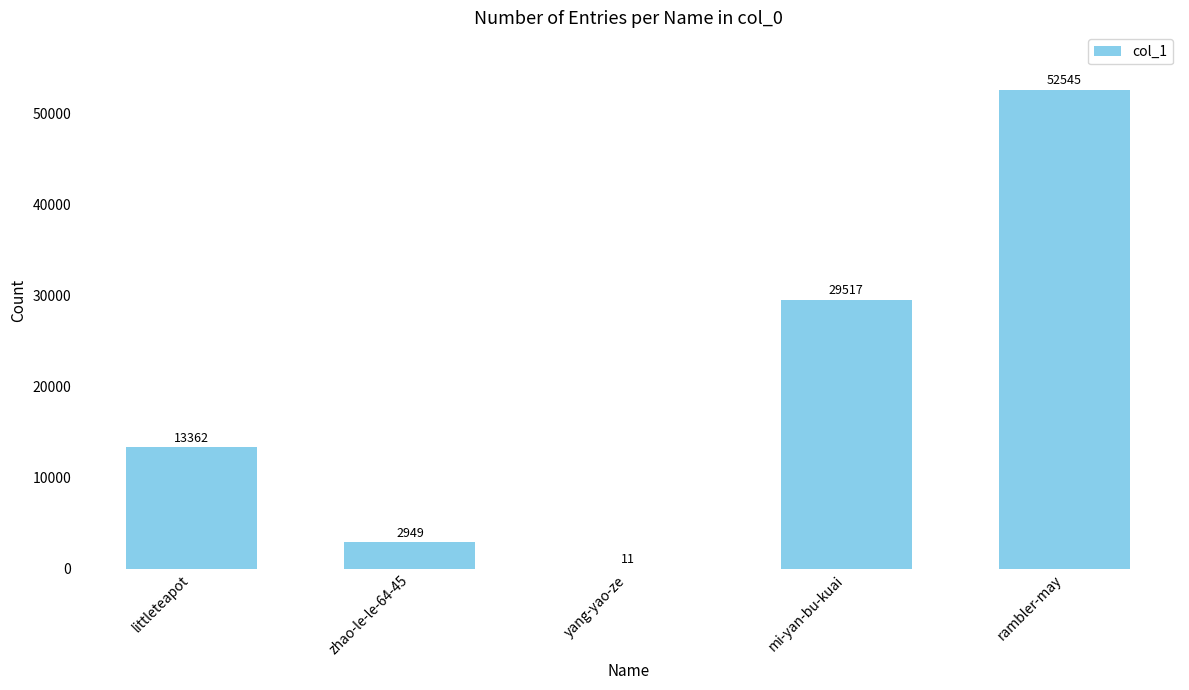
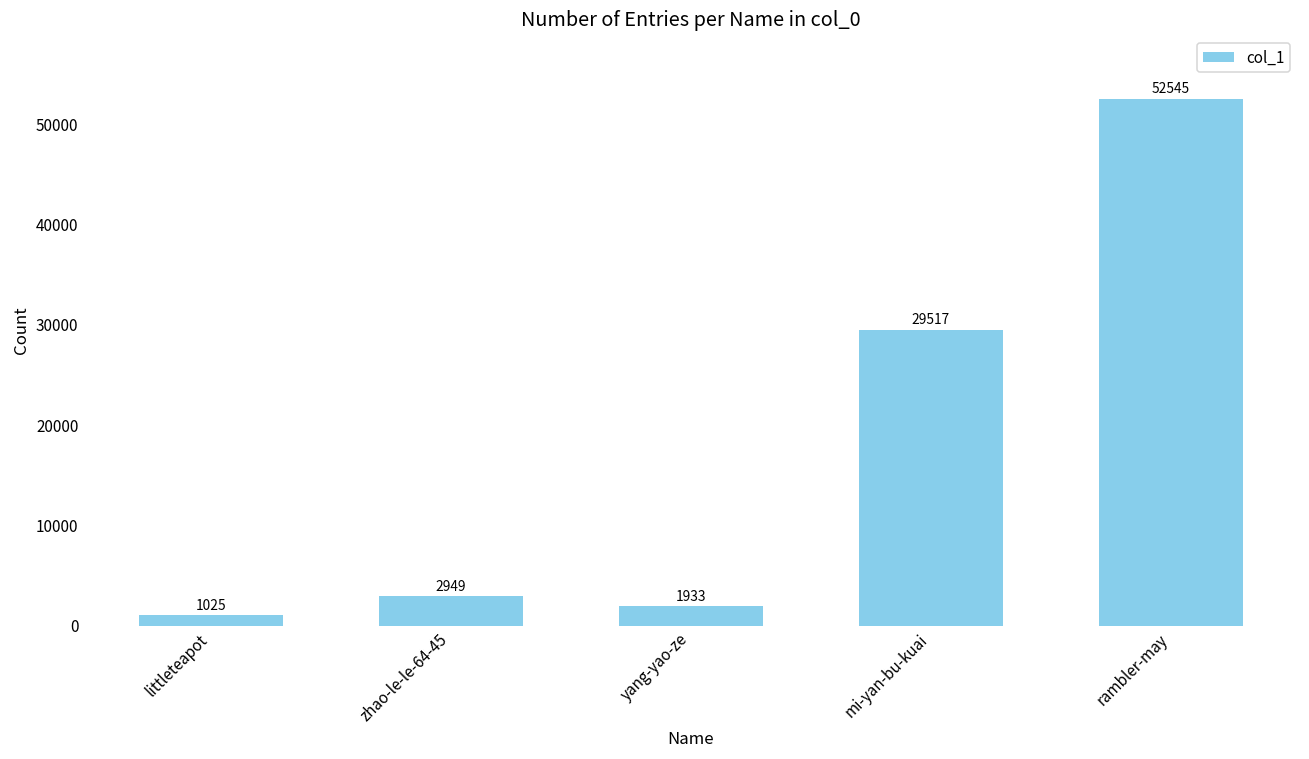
  {
-   "littleteapot": 13362,
+   "littleteapot": 1025,
    "zhao-le-le-64-45": 2949,
-   "yang-yao-ze": 11,
+   "yang-yao-ze": 1933,
    "mi-yan-bu-kuai": 29517,
    "rambler-may": 52545
  }
